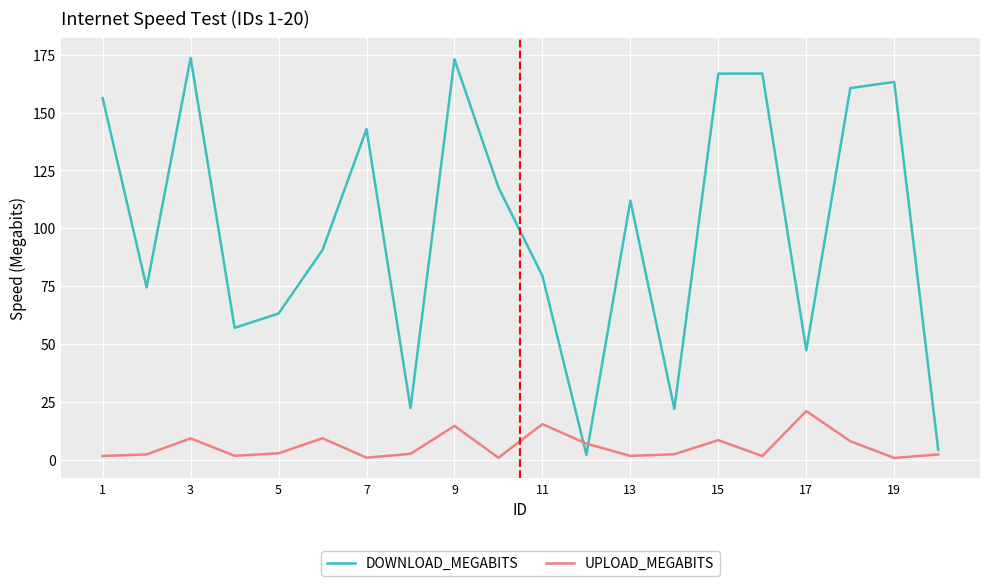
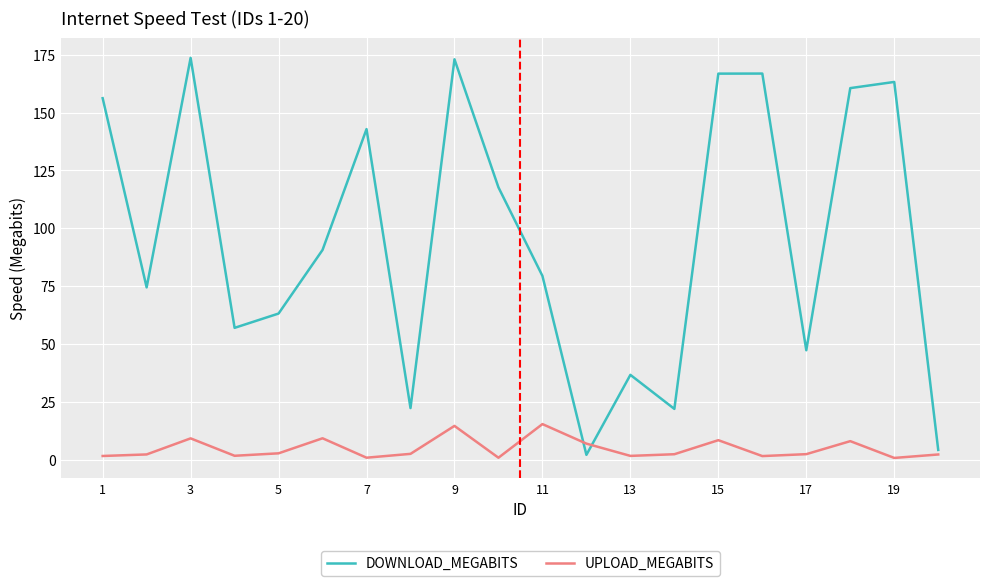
  {
    "DOWNLOAD_MEGABITS": {
      "1": 156,
      "3": 174,
      "5": 63,
      "7": 143,
      "9": 173,
      "11": 79,
-     "13": 112,
+     "13": 37,
      "15": 167,
      "17": 47,
      "19": 163
    },
    "UPLOAD_MEGABITS": {
      "1": 2,
      "3": 9,
      "5": 3,
      "7": 1,
      "9": 15,
      "11": 15,
      "13": 2,
      "15": 8,
-     "17": 21,
+     "17": 2,
      "19": 1
    }
  }
